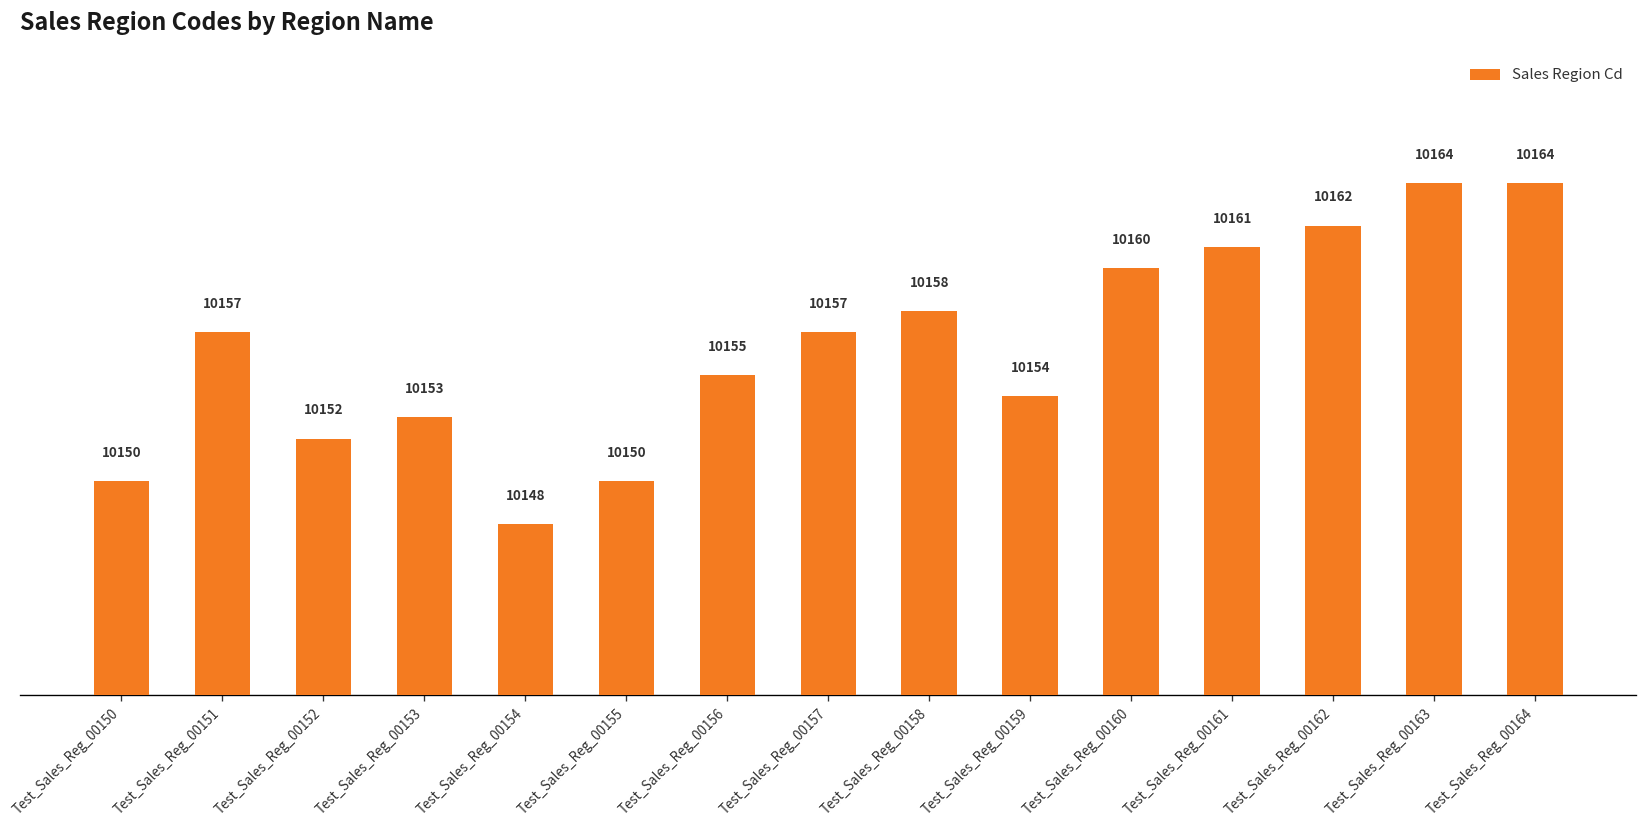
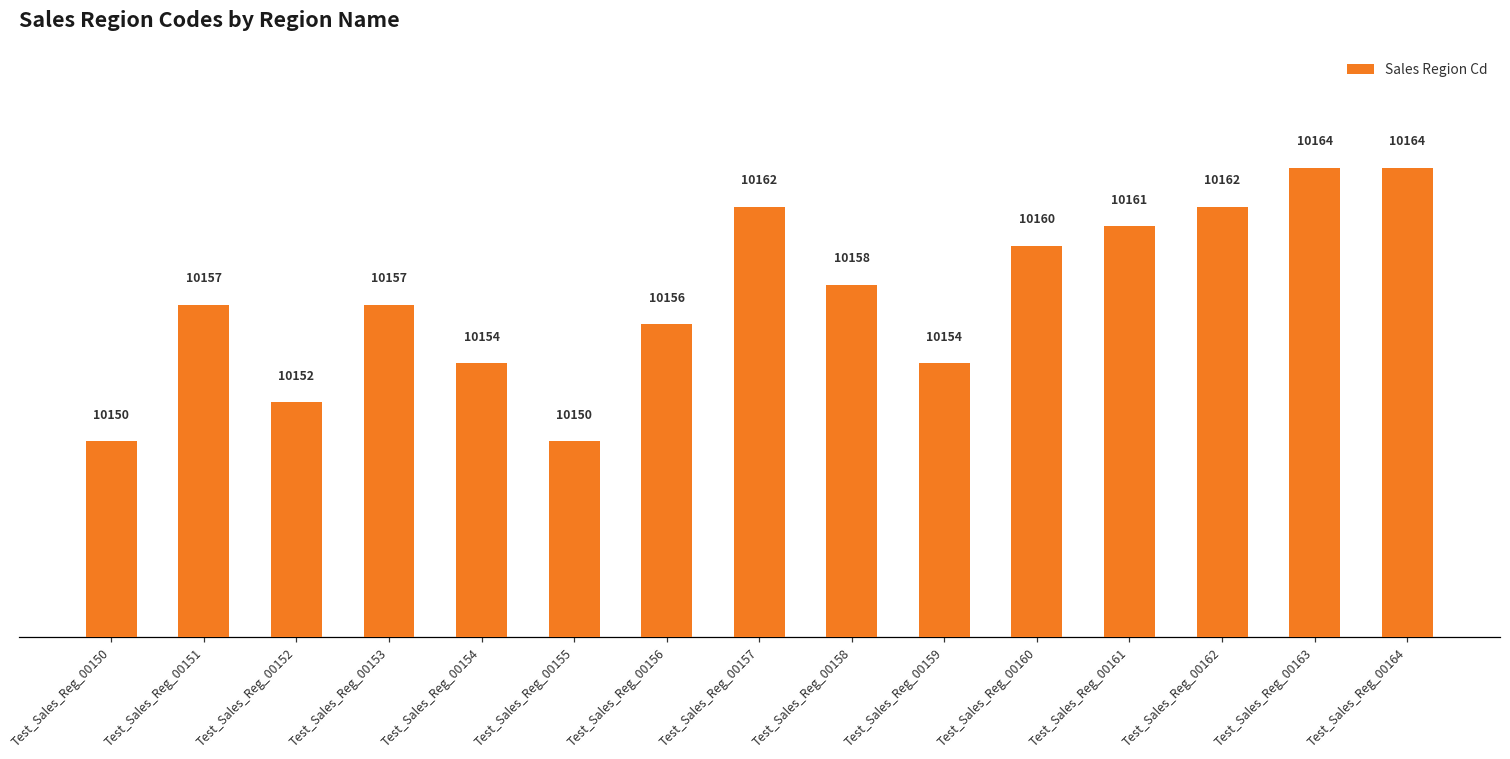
  {
    "Test_Sales_Reg_00150": 10150,
    "Test_Sales_Reg_00151": 10157,
    "Test_Sales_Reg_00152": 10152,
-   "Test_Sales_Reg_00153": 10153,
-   "Test_Sales_Reg_00154": 10148,
+   "Test_Sales_Reg_00153": 10157,
+   "Test_Sales_Reg_00154": 10154,
    "Test_Sales_Reg_00155": 10150,
-   "Test_Sales_Reg_00156": 10155,
-   "Test_Sales_Reg_00157": 10157,
+   "Test_Sales_Reg_00156": 10156,
+   "Test_Sales_Reg_00157": 10162,
    "Test_Sales_Reg_00158": 10158,
    "Test_Sales_Reg_00159": 10154,
    "Test_Sales_Reg_00160": 10160,
    "Test_Sales_Reg_00161": 10161,
    "Test_Sales_Reg_00162": 10162,
    "Test_Sales_Reg_00163": 10164,
    "Test_Sales_Reg_00164": 10164
  }
